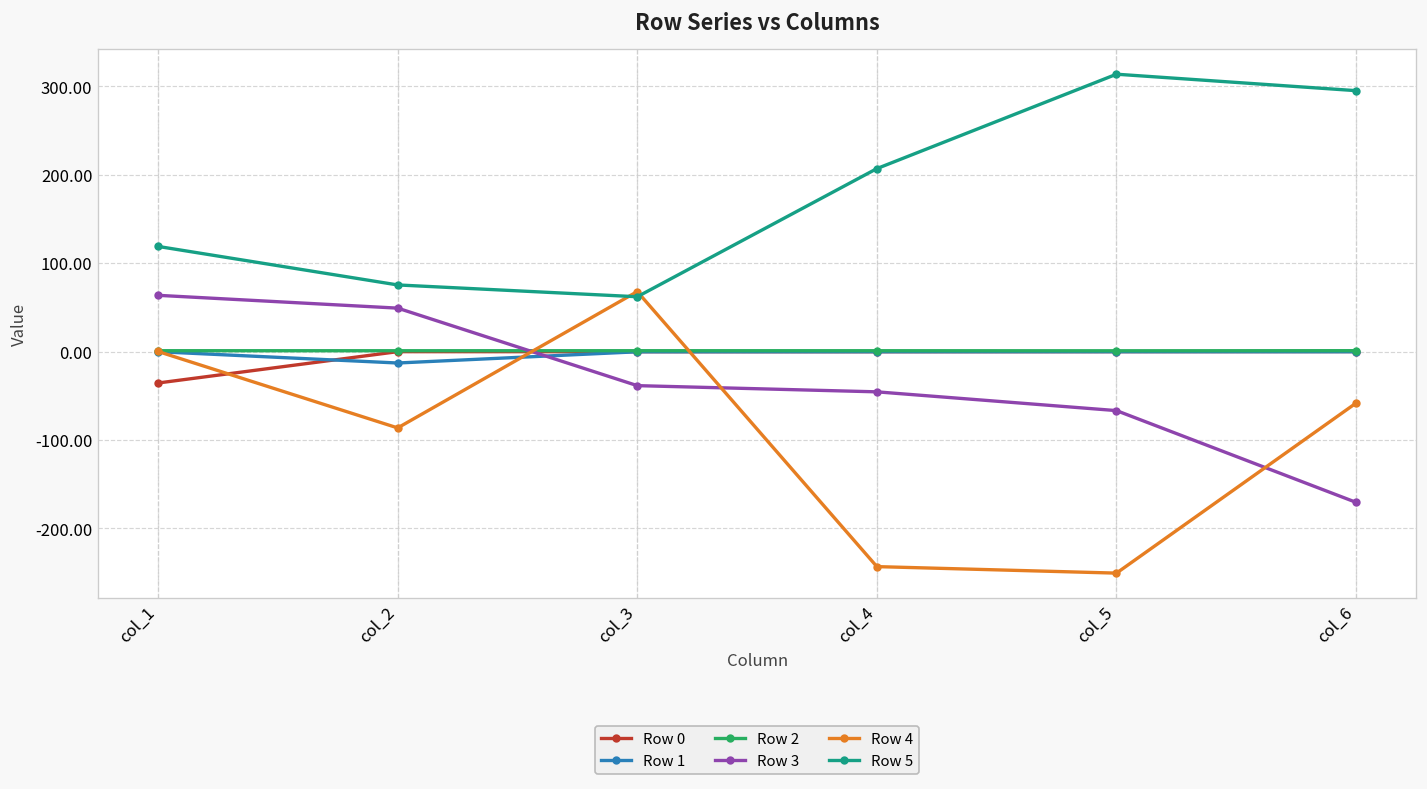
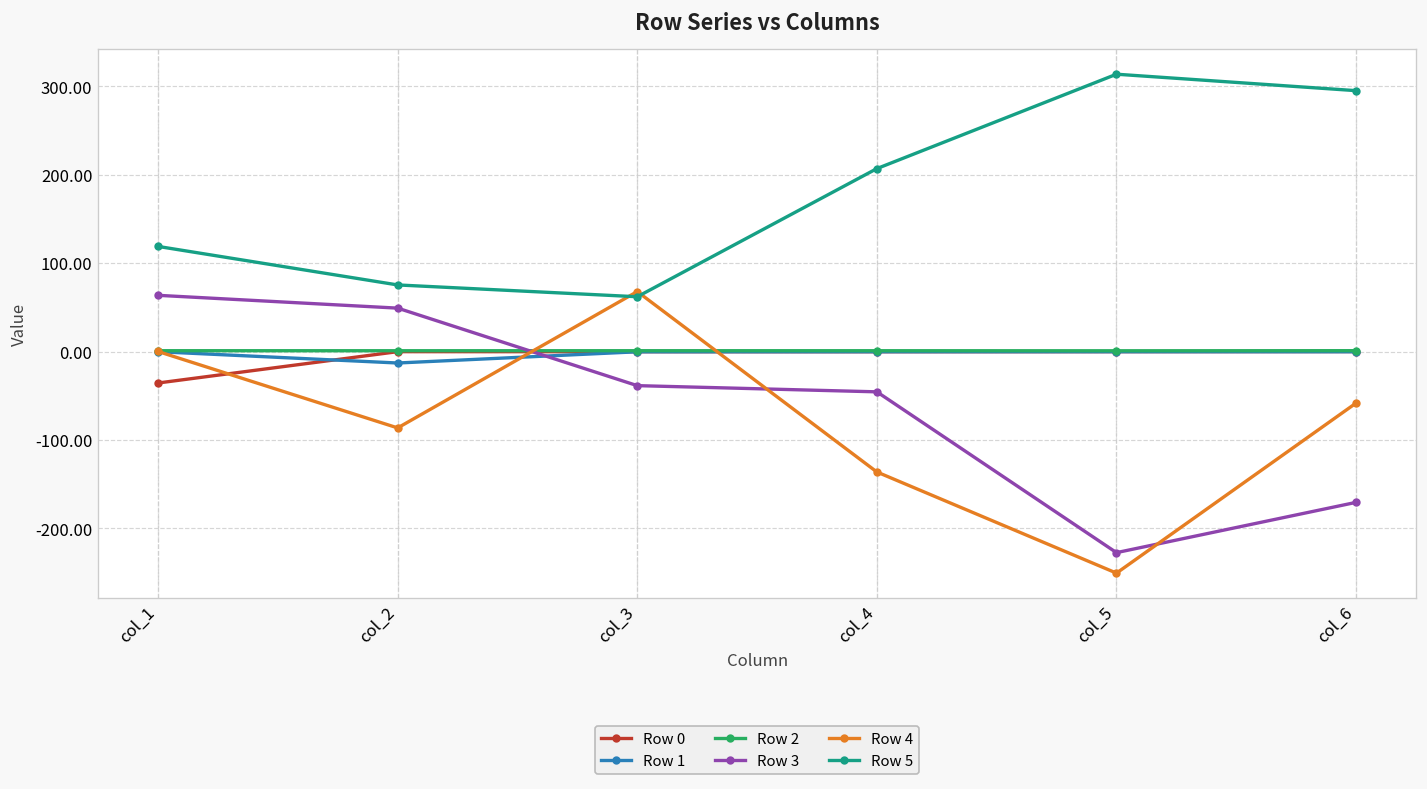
  {
    "Row 0": {
      "col_1": -40
    },
    "Row 1": {
      "col_2": -10
    },
    "Row 3": {
      "col_1": 60,
      "col_2": 50,
      "col_3": -40,
      "col_4": -50,
-     "col_5": -70,
+     "col_5": -230,
      "col_6": -170
    },
    "Row 4": {
      "col_2": -90,
      "col_3": 70,
-     "col_4": -240,
+     "col_4": -140,
      "col_5": -250,
      "col_6": -60
    }
  }
